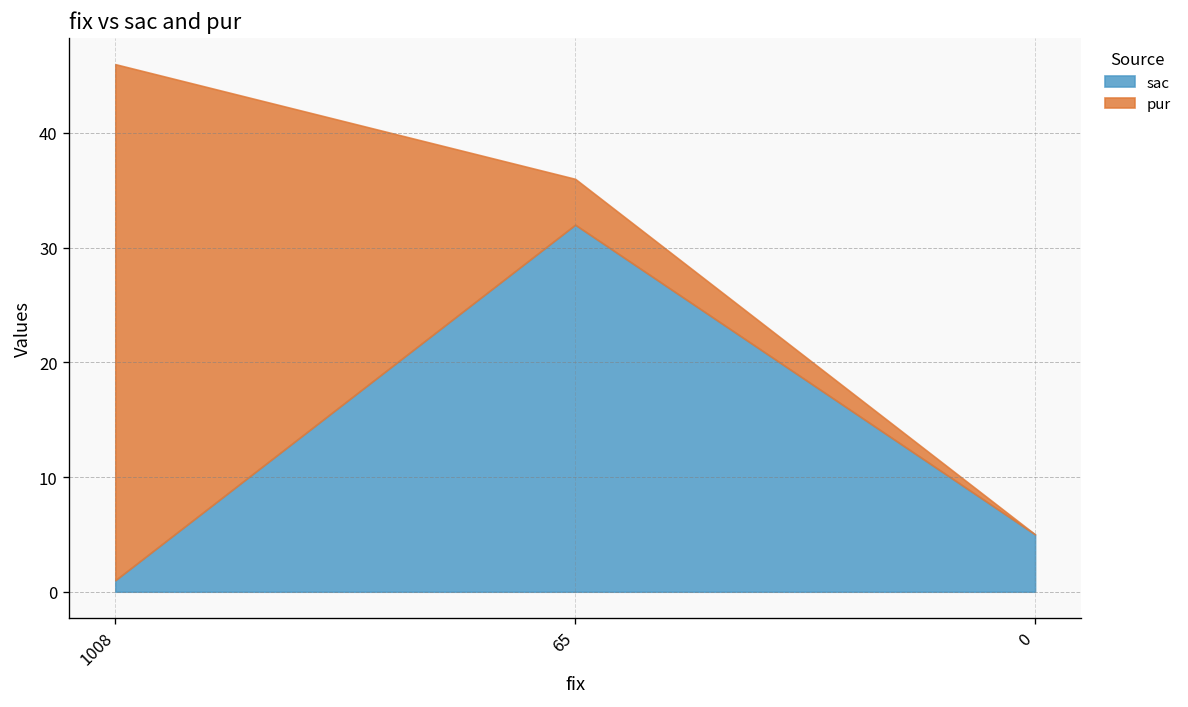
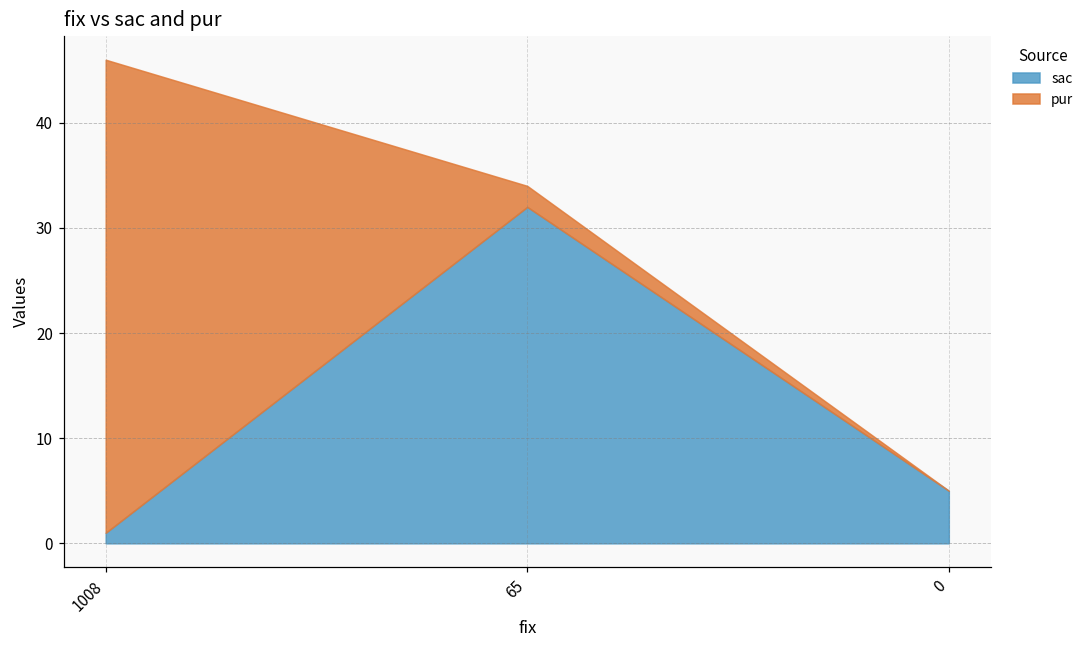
  {
    "sac": {
      "1008": 1,
      "65": 32
    },
    "pur": {
      "1008": 45,
-     "65": 4
+     "65": 2
    }
  }
